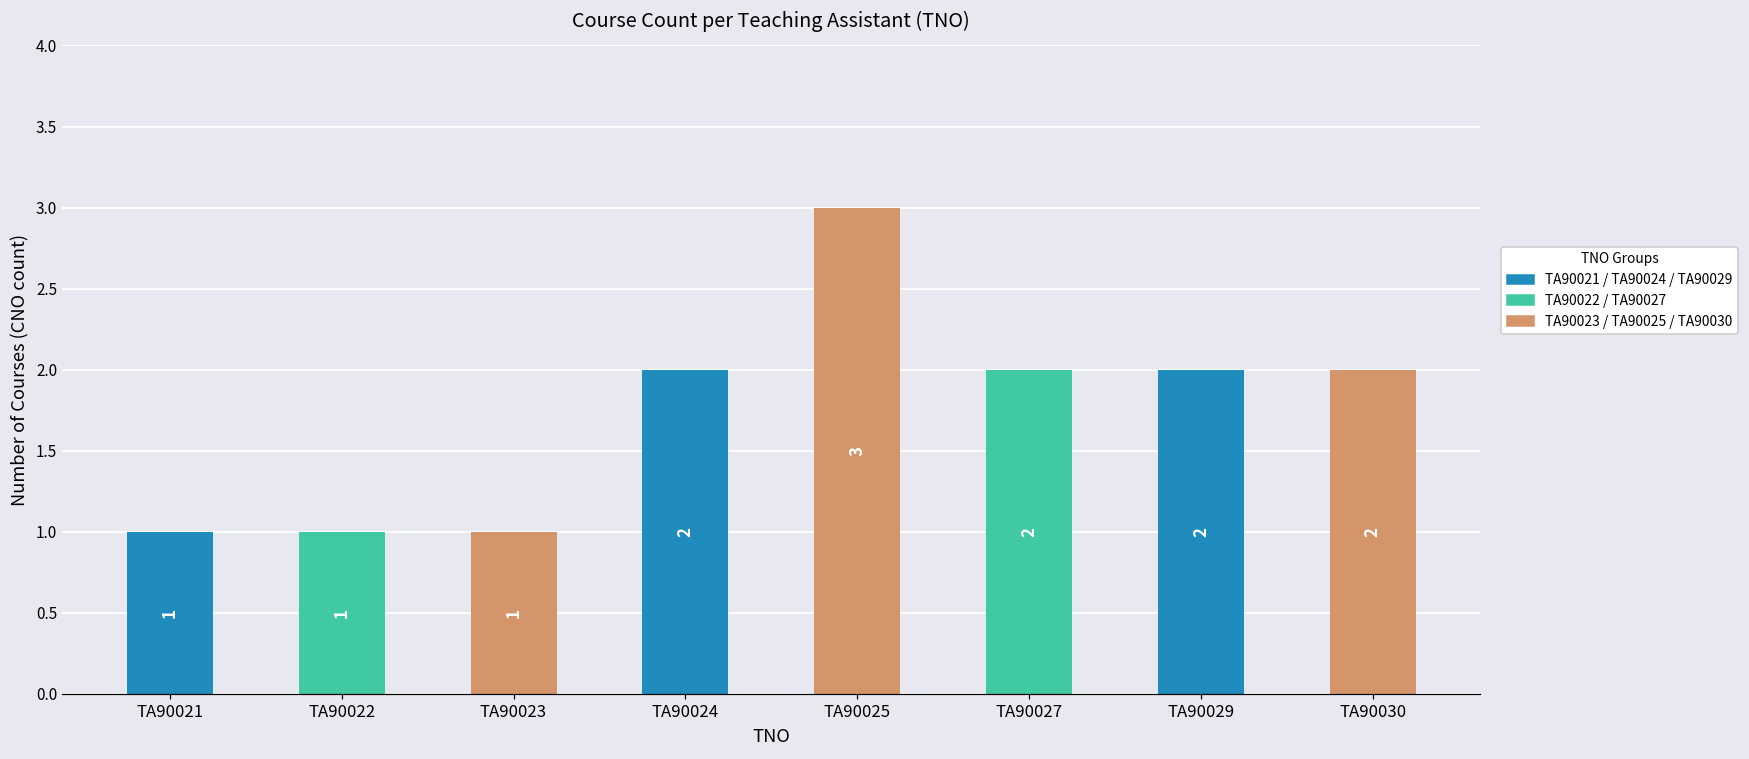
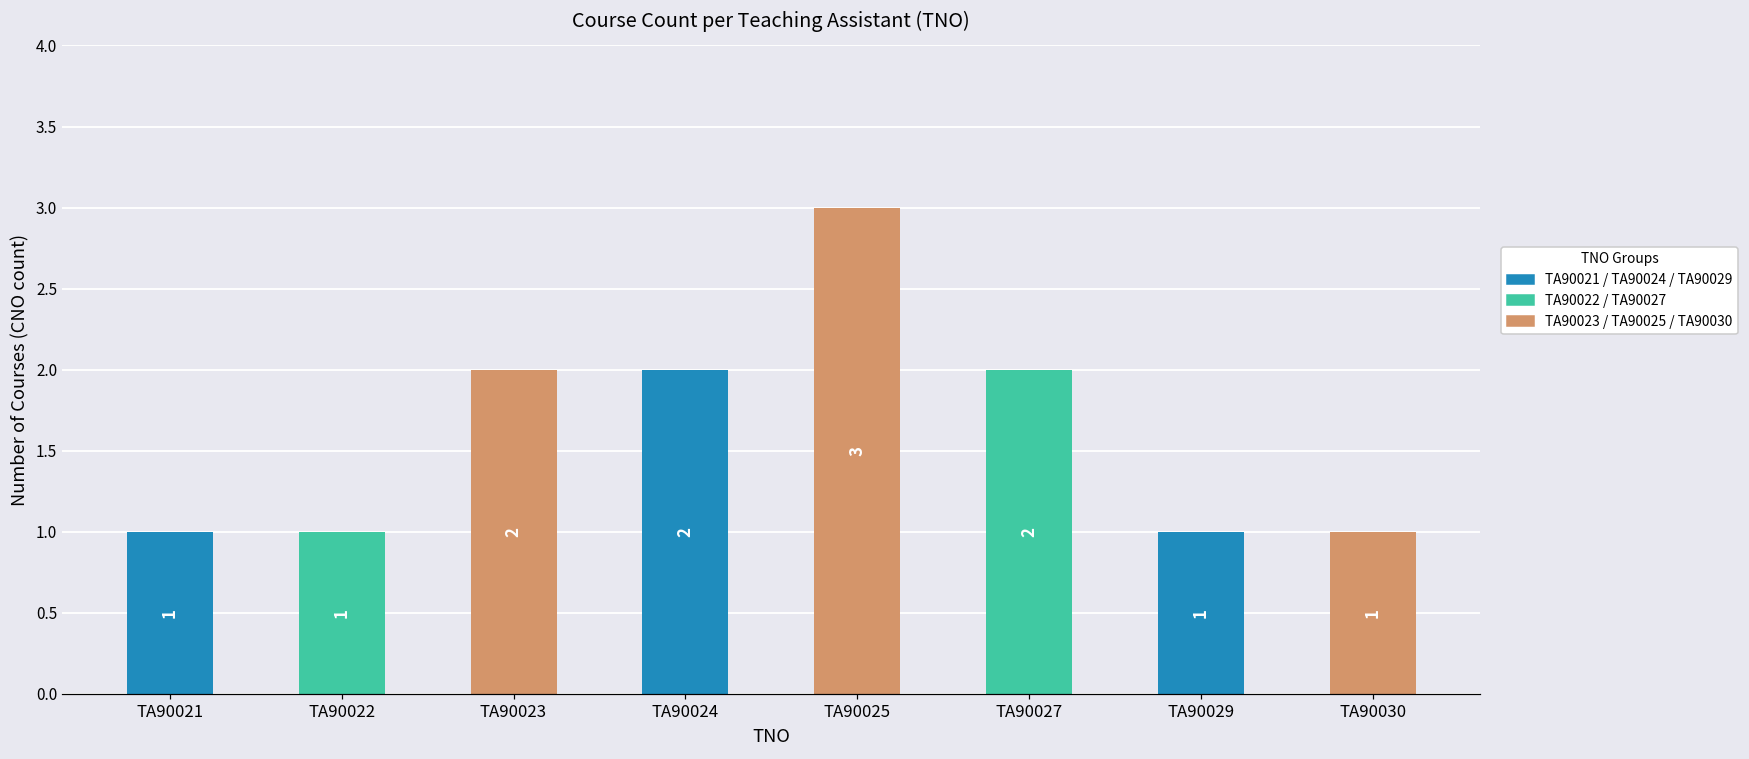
  {
    "TA90021": 1,
    "TA90022": 1,
-   "TA90023": 1,
+   "TA90023": 2,
    "TA90024": 2,
    "TA90025": 3,
    "TA90027": 2,
-   "TA90029": 2,
-   "TA90030": 2
+   "TA90029": 1,
+   "TA90030": 1
  }
